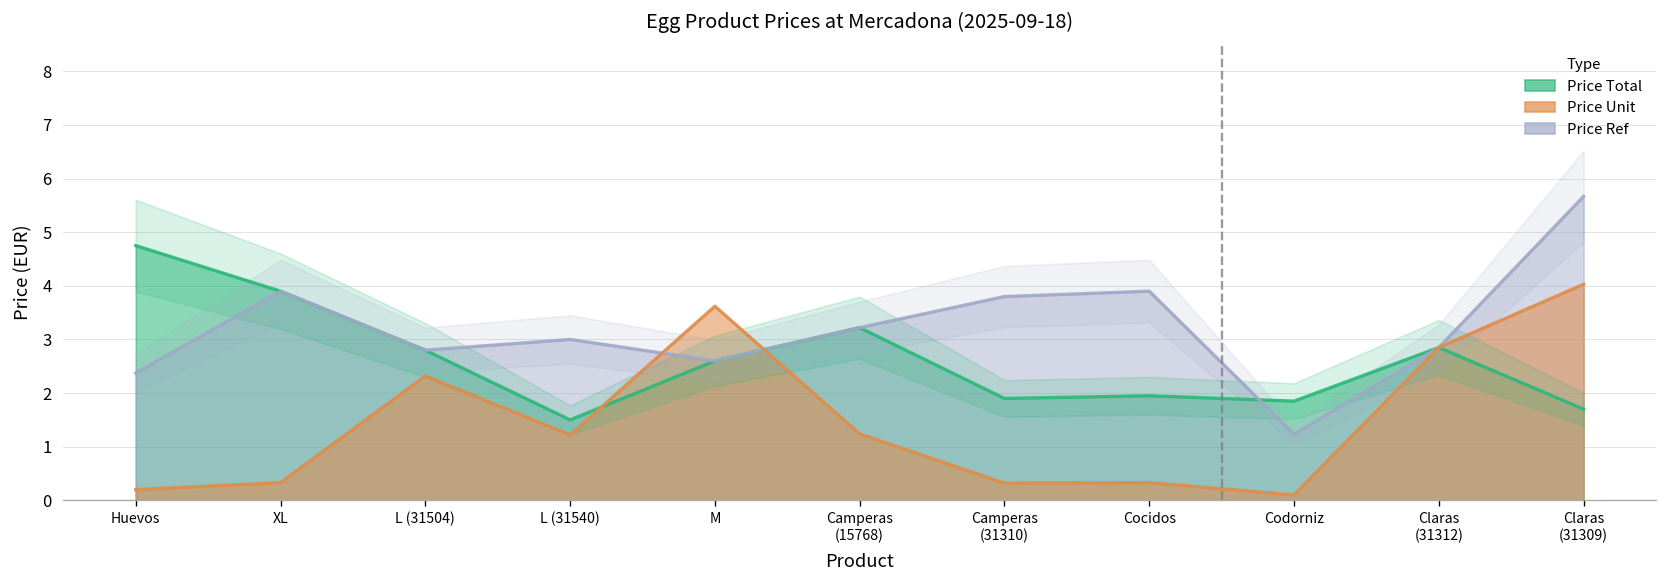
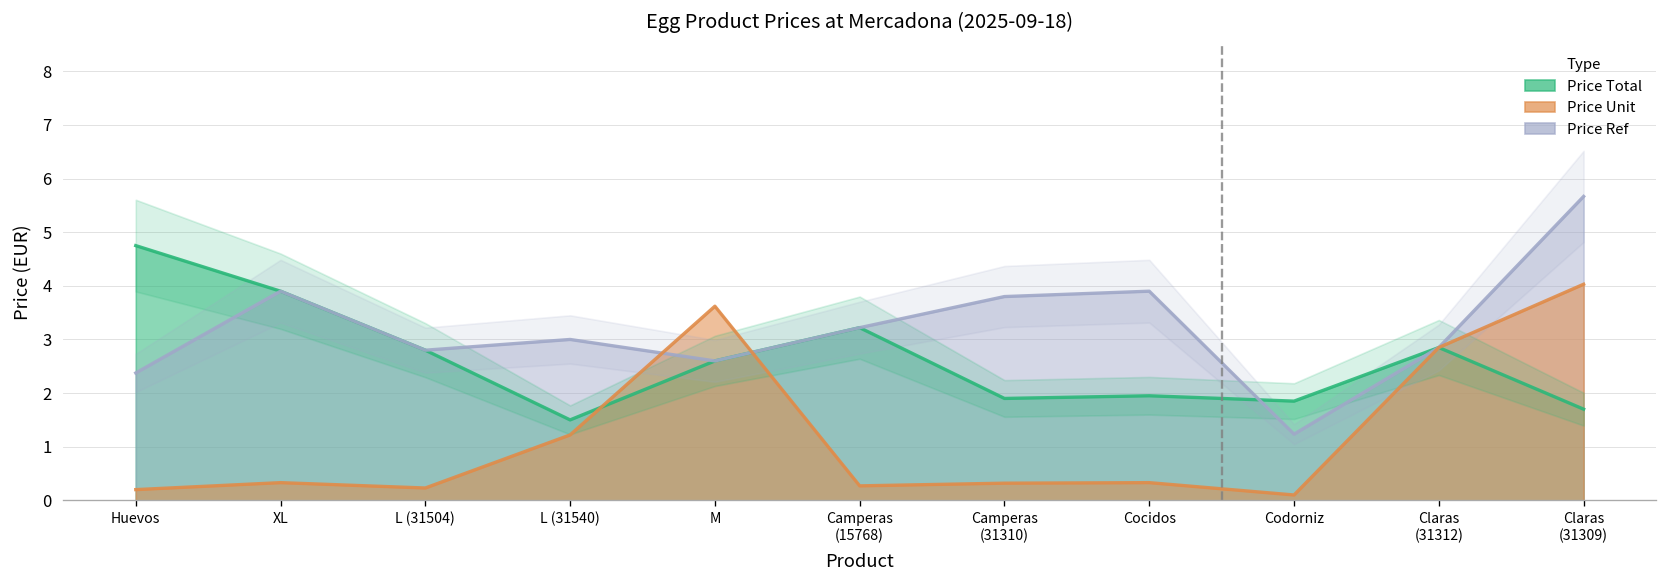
  {
    "Price Unit": {
      "Huevos": 0.2,
      "XL": 0.3,
-     "L (31504)": 2.3,
+     "L (31504)": 0.2,
      "L (31540)": 1.2,
      "M": 3.6,
-     "Camperas (15768)": 1.2,
+     "Camperas (15768)": 0.3,
      "Camperas (31310)": 0.3,
      "Cocidos": 0.3,
      "Codorniz": 0.1,
      "Claras (31309)": 4.0
    }
  }
